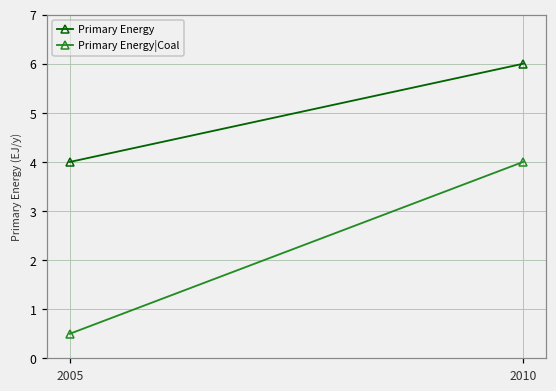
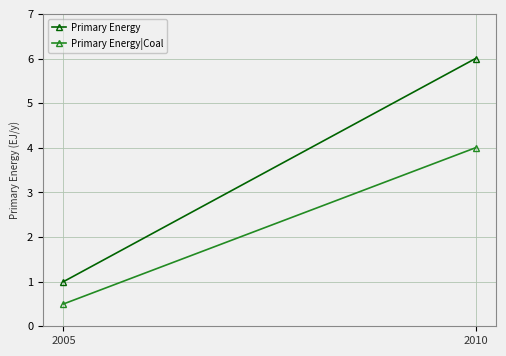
  {
    "Primary Energy": {
-     "2005": 4,
+     "2005": 1,
      "2010": 6
    },
    "Primary Energy|Coal": {
      "2005": 0.5,
      "2010": 4
    }
  }
